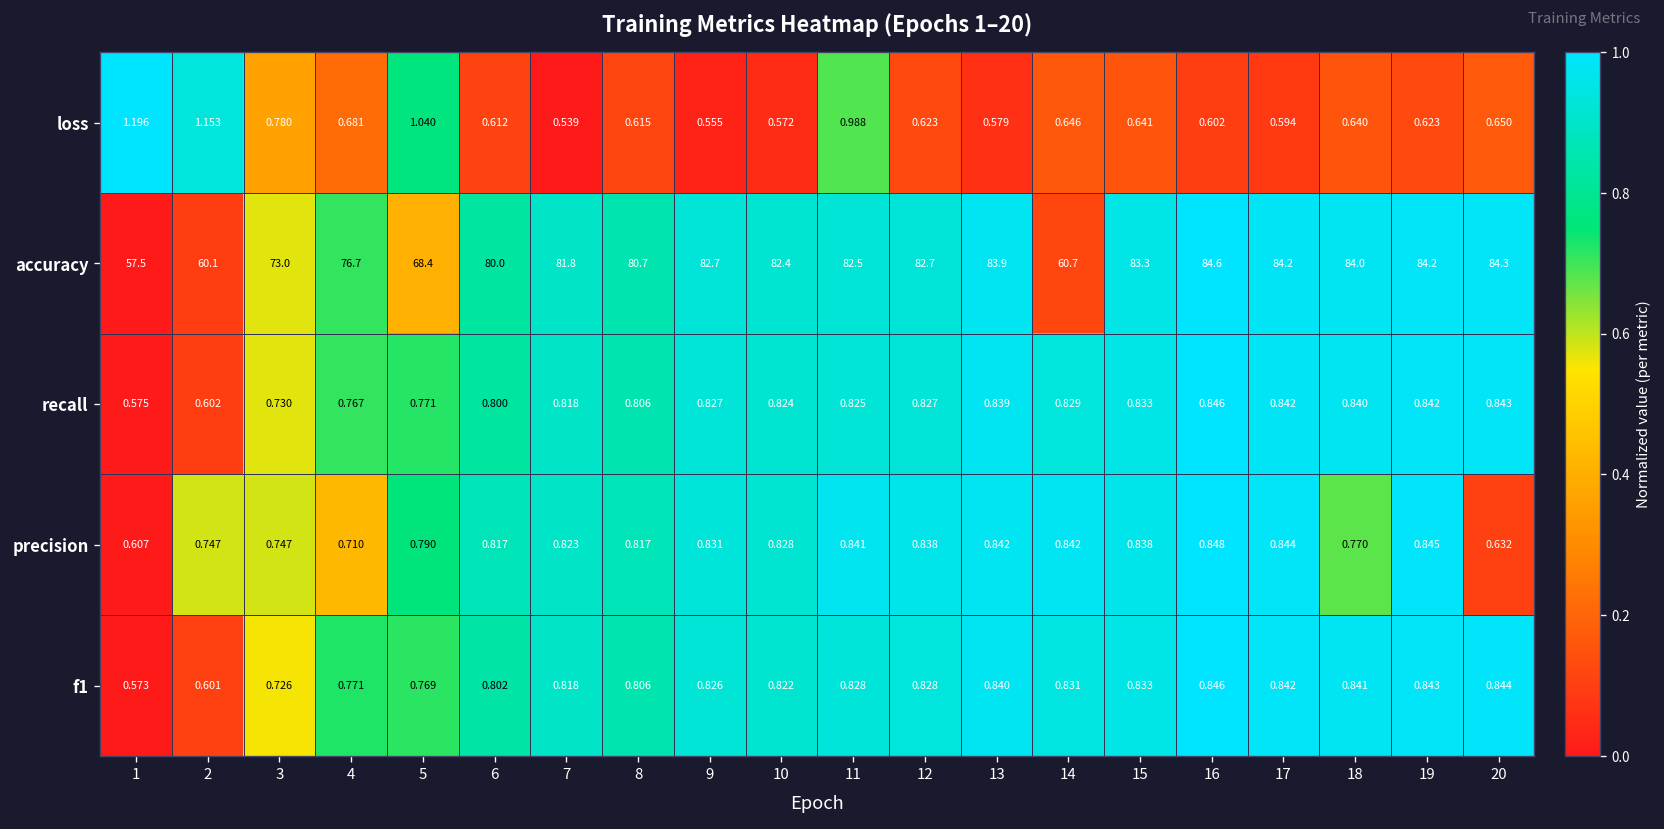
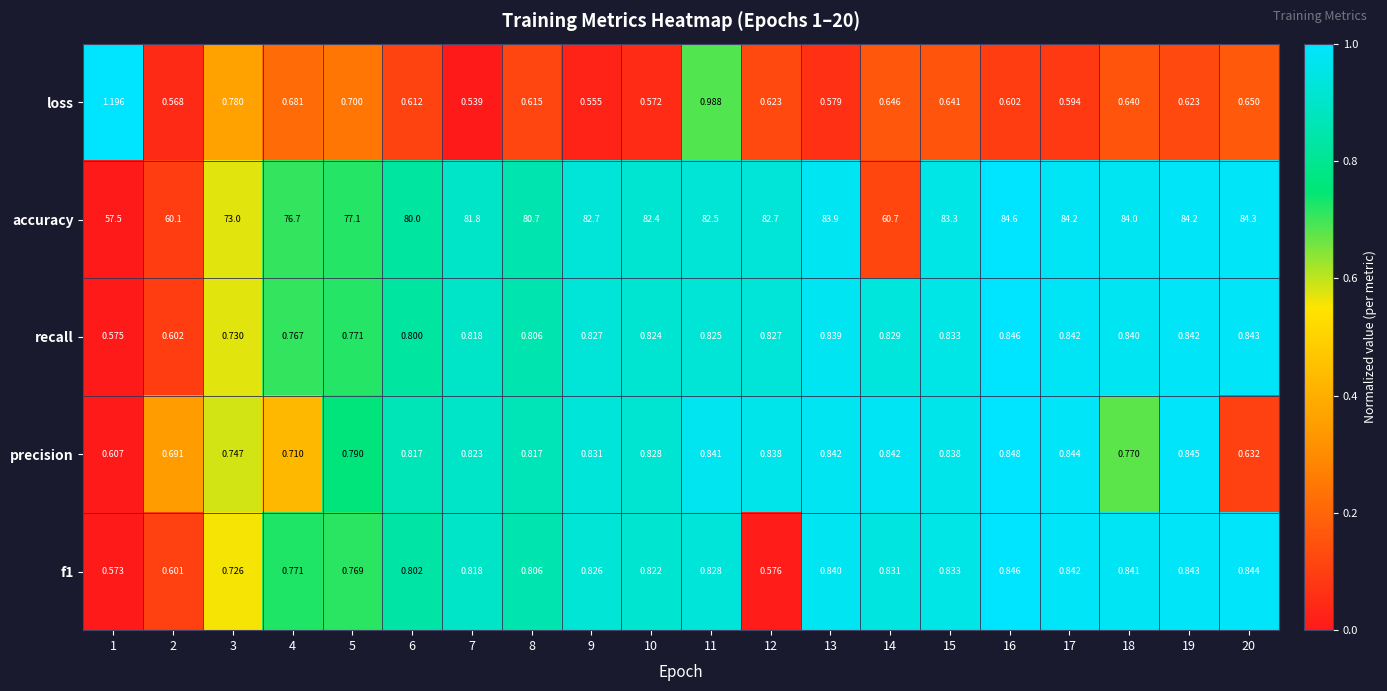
  {
    "loss": {
      "1": 1.196,
-     "2": 1.153,
+     "2": 0.568,
      "3": 0.780,
      "4": 0.681,
-     "5": 1.040,
+     "5": 0.700,
      "6": 0.612,
      "7": 0.539,
      "8": 0.615,
      "9": 0.555,
      "10": 0.572,
      "11": 0.988,
      "12": 0.623,
      "13": 0.579,
      "14": 0.646,
      "15": 0.641,
      "16": 0.602,
      "17": 0.594,
      "18": 0.640,
      "19": 0.623,
      "20": 0.650
    },
    "accuracy": {
      "1": 57.5,
      "2": 60.1,
      "3": 73.0,
      "4": 76.7,
-     "5": 68.4,
+     "5": 77.1,
      "6": 80.0,
      "7": 81.8,
      "8": 80.7,
      "9": 82.7,
      "10": 82.4,
      "11": 82.5,
      "12": 82.7,
      "13": 83.9,
      "14": 60.7,
      "15": 83.3,
      "16": 84.6,
      "17": 84.2,
      "18": 84.0,
      "19": 84.2,
      "20": 84.3
    },
    "recall": {
      "1": 0.575,
      "2": 0.602,
      "3": 0.730,
      "4": 0.767,
      "5": 0.771,
      "6": 0.800,
      "7": 0.818,
      "8": 0.806,
      "9": 0.827,
      "10": 0.824,
      "11": 0.825,
      "12": 0.827,
      "13": 0.839,
      "14": 0.829,
      "15": 0.833,
      "16": 0.846,
      "17": 0.842,
      "18": 0.840,
      "19": 0.842,
      "20": 0.843
    },
    "precision": {
      "1": 0.607,
-     "2": 0.747,
+     "2": 0.691,
      "3": 0.747,
      "4": 0.710,
      "5": 0.790,
      "6": 0.817,
      "7": 0.823,
      "8": 0.817,
      "9": 0.831,
      "10": 0.828,
      "11": 0.841,
      "12": 0.838,
      "13": 0.842,
      "14": 0.842,
      "15": 0.838,
      "16": 0.848,
      "17": 0.844,
      "18": 0.770,
      "19": 0.845,
      "20": 0.632
    },
    "f1": {
      "1": 0.573,
      "2": 0.601,
      "3": 0.726,
      "4": 0.771,
      "5": 0.769,
      "6": 0.802,
      "7": 0.818,
      "8": 0.806,
      "9": 0.826,
      "10": 0.822,
      "11": 0.828,
-     "12": 0.828,
+     "12": 0.576,
      "13": 0.840,
      "14": 0.831,
      "15": 0.833,
      "16": 0.846,
      "17": 0.842,
      "18": 0.841,
      "19": 0.843,
      "20": 0.844
    }
  }
